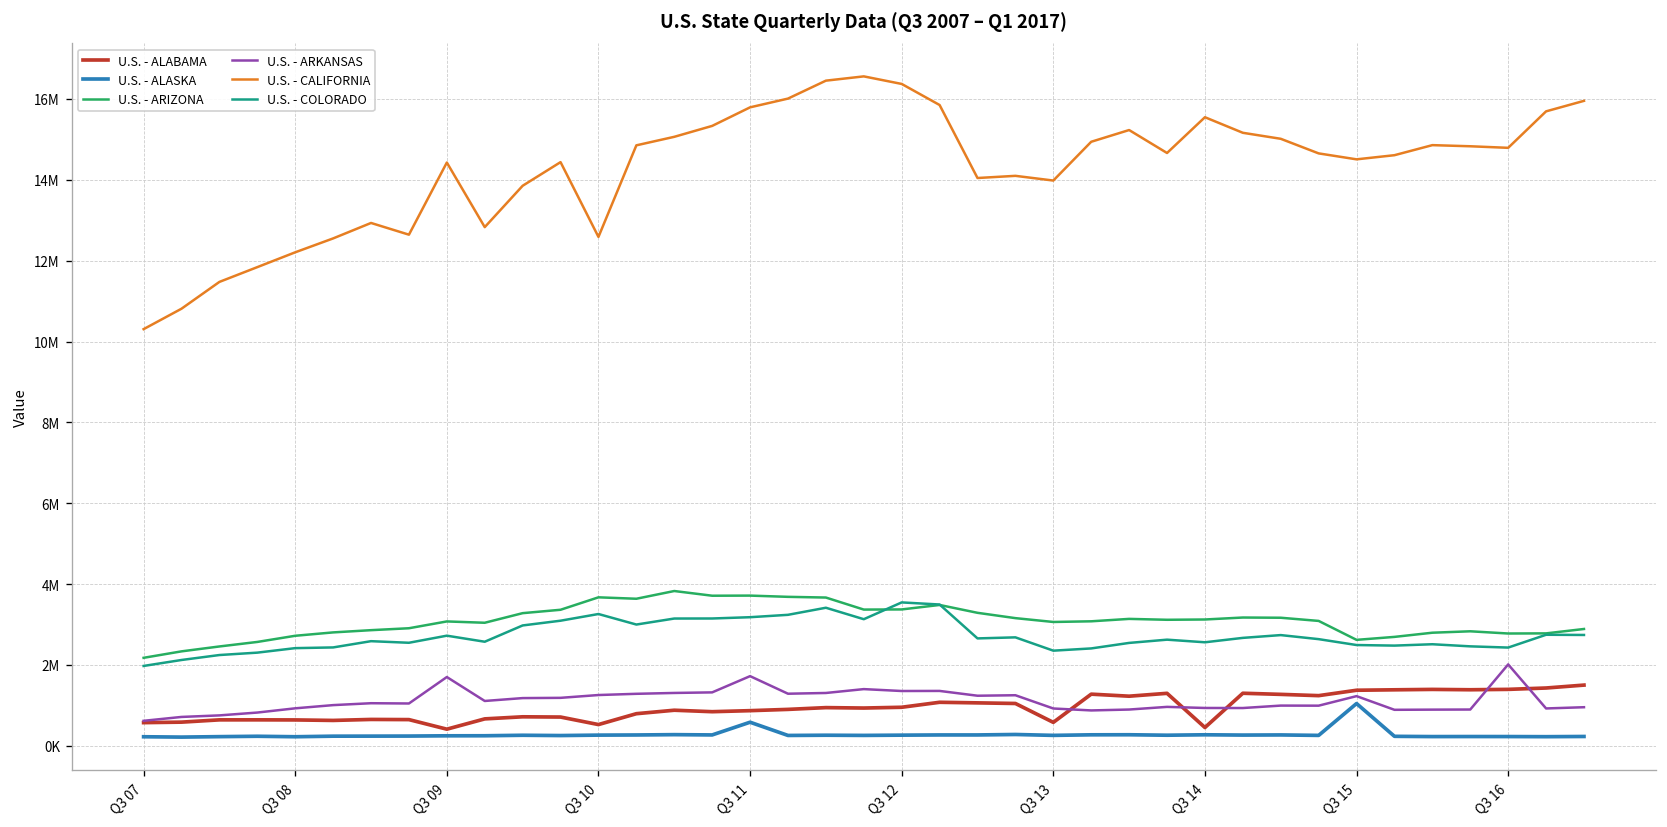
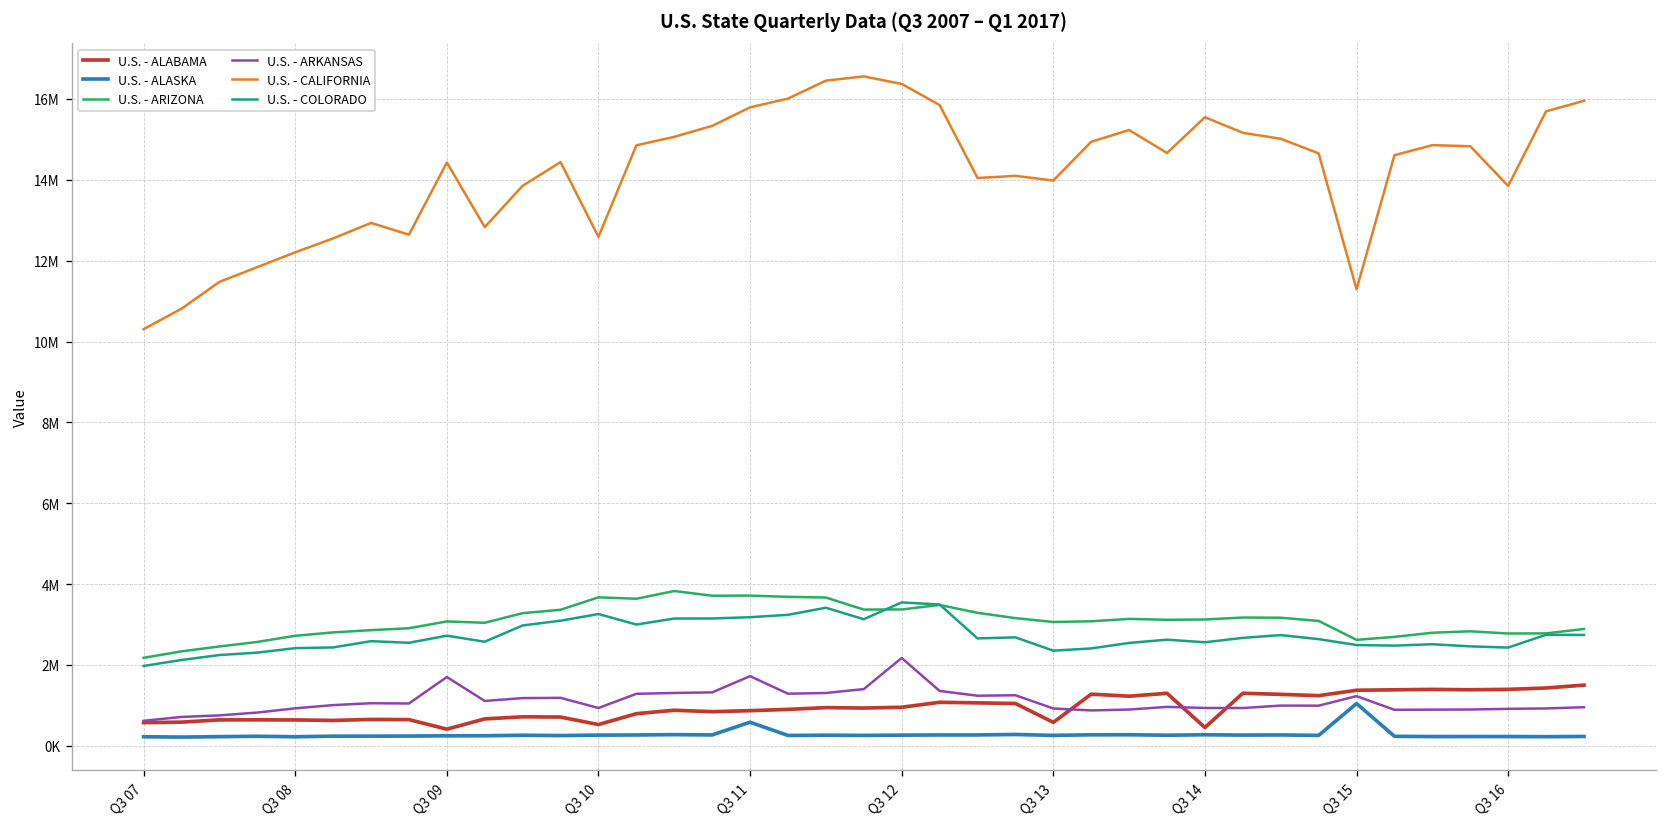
  {
    "U.S. - ALABAMA": {
      "Q3 08": 600000,
      "Q3 09": 400000,
      "Q3 10": 500000,
      "Q3 11": 900000,
      "Q3 12": 1000000,
      "Q3 13": 600000,
      "Q3 14": 500000,
      "Q3 15": 1400000,
      "Q3 16": 1400000
    },
    "U.S. - ALASKA": {
      "Q3 07": 200000,
      "Q3 08": 200000,
      "Q3 09": 200000,
      "Q3 10": 300000,
      "Q3 11": 600000,
      "Q3 12": 300000,
      "Q3 13": 300000,
      "Q3 14": 300000,
      "Q3 15": 1000000,
      "Q3 16": 200000
    },
    "U.S. - ARKANSAS": {
      "Q3 08": 900000,
      "Q3 09": 1700000,
-     "Q3 10": 1300000,
+     "Q3 10": 900000,
      "Q3 11": 1700000,
-     "Q3 12": 1400000,
+     "Q3 12": 2200000,
      "Q3 13": 900000,
      "Q3 14": 900000,
      "Q3 15": 1200000,
-     "Q3 16": 2000000
+     "Q3 16": 900000
    },
    "U.S. - CALIFORNIA": {
      "Q3 07": 10300000,
      "Q3 08": 12200000,
      "Q3 09": 14400000,
      "Q3 10": 12600000,
      "Q3 11": 15800000,
      "Q3 12": 16400000,
      "Q3 13": 14000000,
      "Q3 14": 15500000,
-     "Q3 15": 14500000,
-     "Q3 16": 14800000
+     "Q3 15": 11300000,
+     "Q3 16": 13800000
    }
  }
